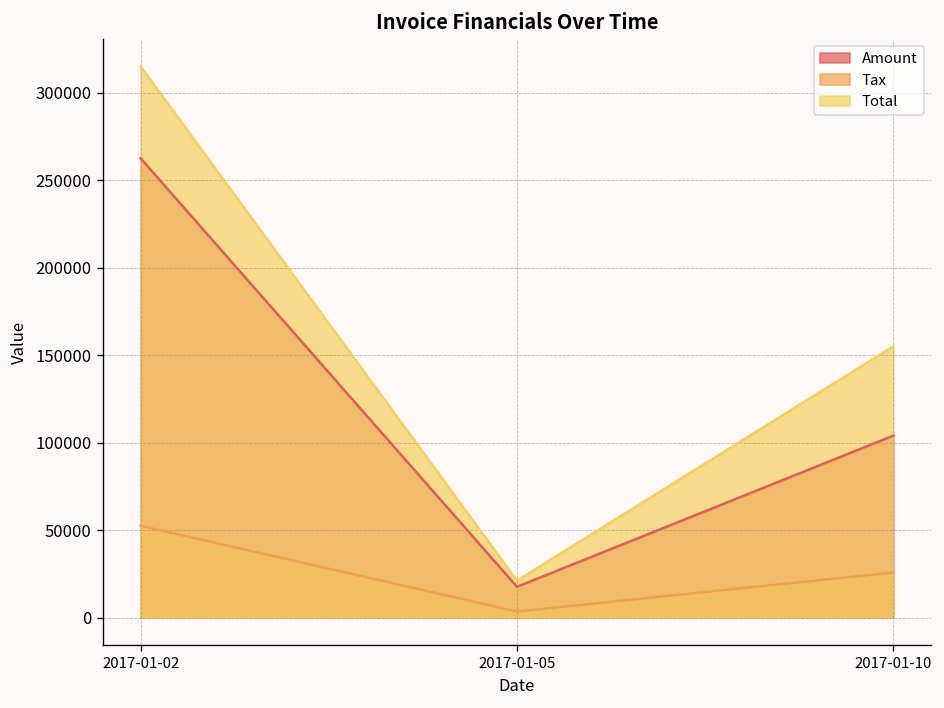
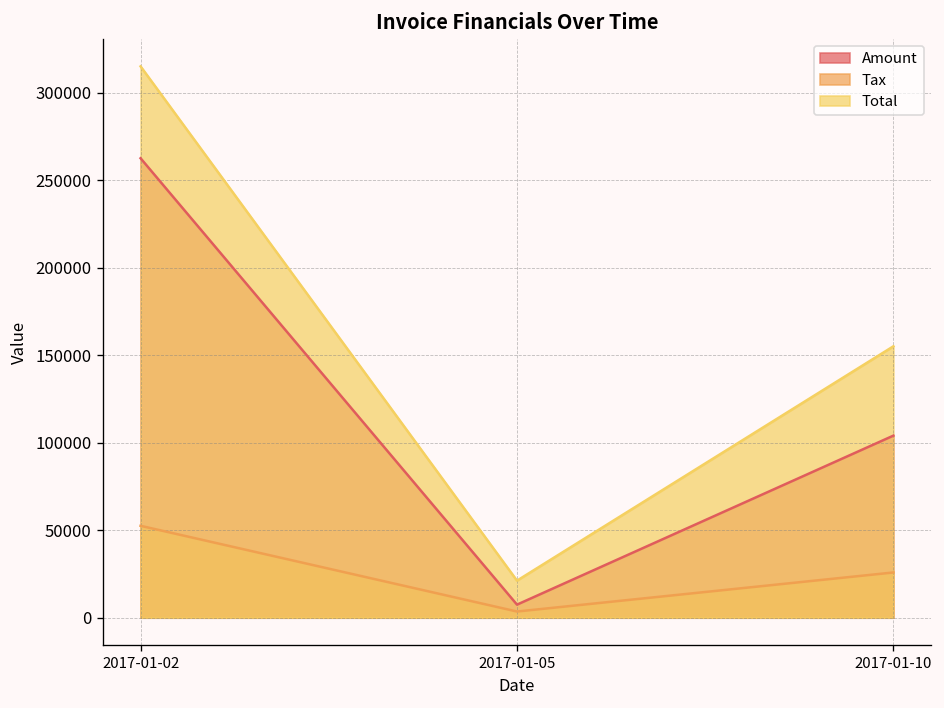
  {
    "Amount": {
      "2017-01-02": 262000,
-     "2017-01-05": 18000,
+     "2017-01-05": 7000,
      "2017-01-10": 104000
    }
  }
